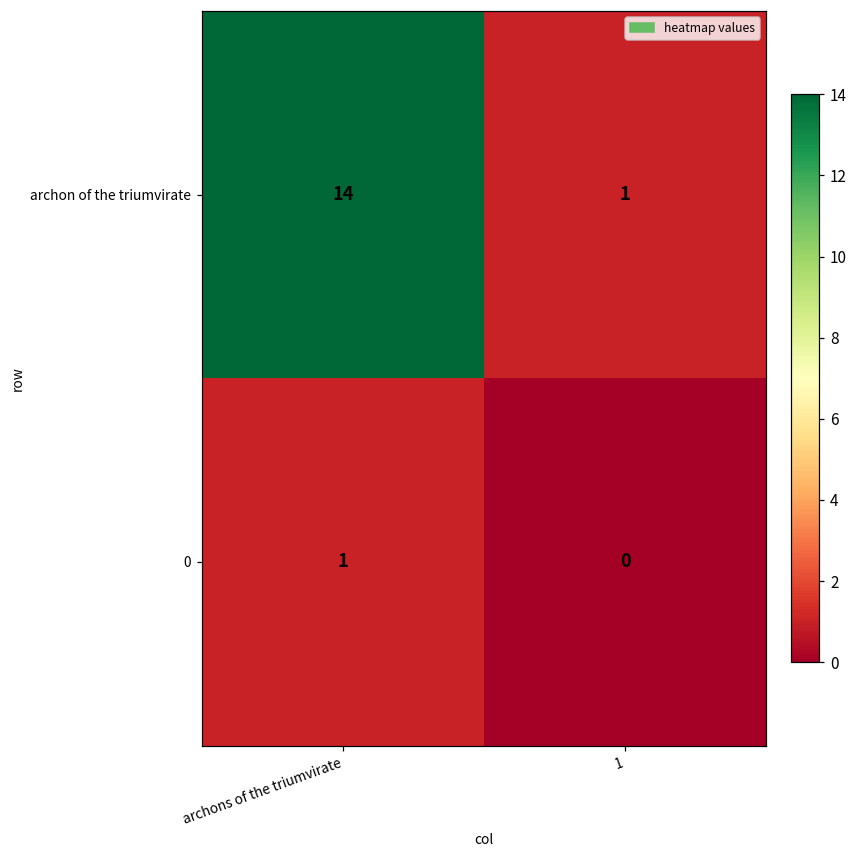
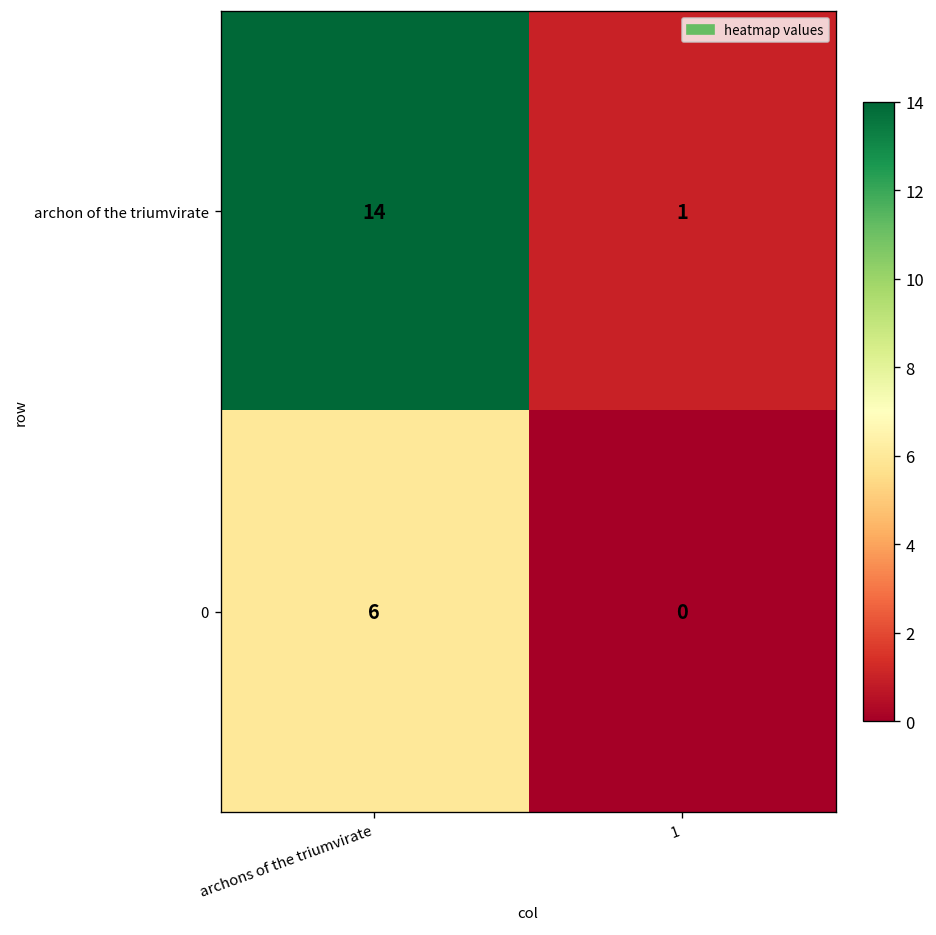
  {
    "archon of the triumvirate": {
      "archons of the triumvirate": 14,
      "1": 1
    },
    "0": {
-     "archons of the triumvirate": 1,
+     "archons of the triumvirate": 6,
      "1": 0
    }
  }
